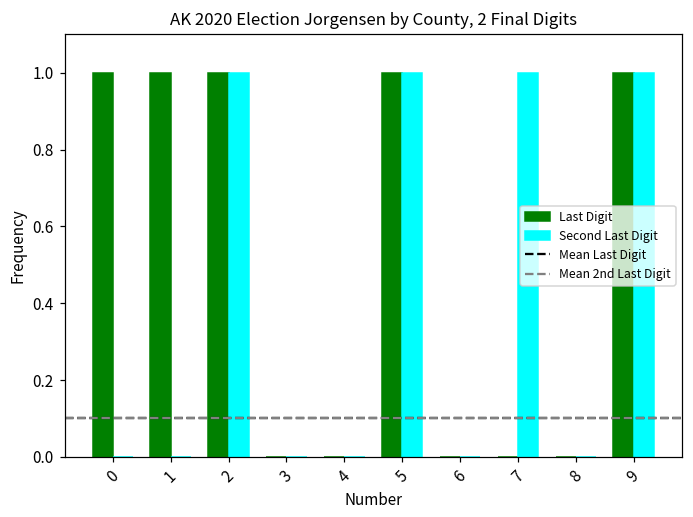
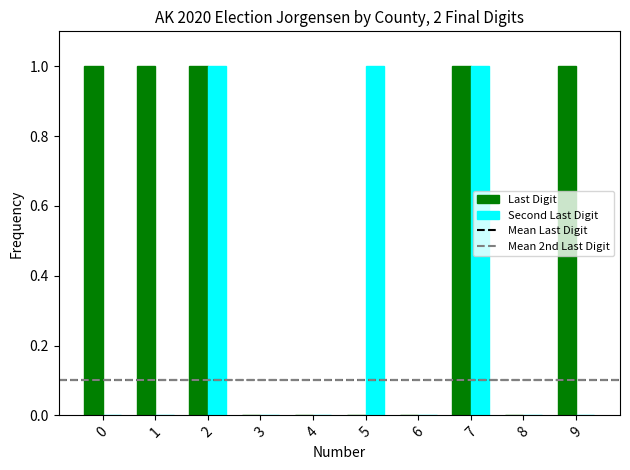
  {
    "Last Digit": {
      "0": 1,
      "1": 1,
      "2": 1,
      "3": 0,
      "4": 0,
-     "5": 1,
+     "5": 0,
      "6": 0,
-     "7": 0,
+     "7": 1,
      "8": 0,
      "9": 1
    },
    "Second Last Digit": {
      "0": 0,
      "1": 0,
      "2": 1,
      "3": 0,
      "4": 0,
      "5": 1,
      "6": 0,
      "7": 1,
      "8": 0,
-     "9": 1
+     "9": 0
    }
  }
